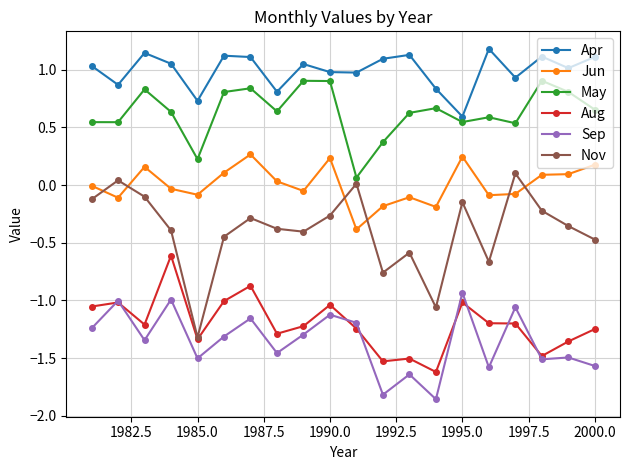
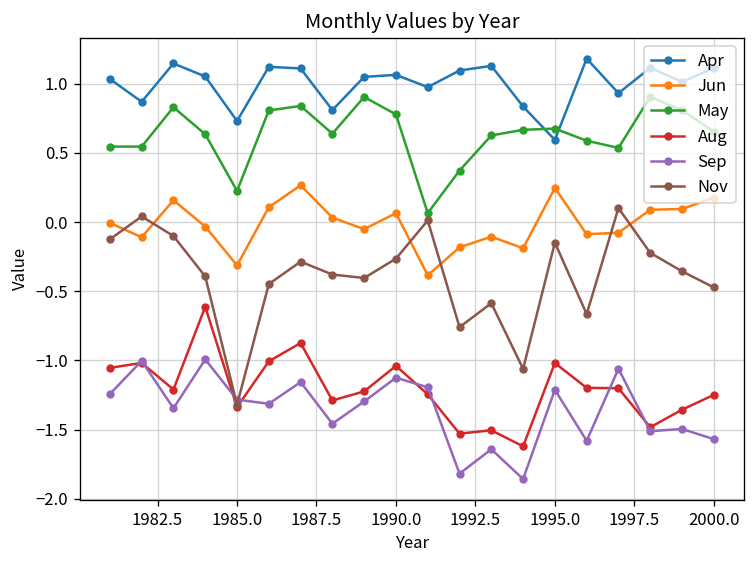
  {
    "Apr": {
      "1985.0": 0.73,
-     "1990.0": 0.98,
+     "1990.0": 1.06,
      "1995.0": 0.59
    },
    "Jun": {
-     "1985.0": -0.08,
-     "1990.0": 0.23,
+     "1985.0": -0.31,
+     "1990.0": 0.06,
      "1995.0": 0.25
    },
    "May": {
      "1985.0": 0.22,
-     "1990.0": 0.90,
-     "1995.0": 0.55
+     "1990.0": 0.78,
+     "1995.0": 0.68
    },
    "Aug": {
      "1990.0": -1.04,
      "1995.0": -1.02,
      "2000.0": -1.25
    },
    "Sep": {
-     "1985.0": -1.50,
+     "1985.0": -1.28,
      "1990.0": -1.12,
-     "1995.0": -0.93,
+     "1995.0": -1.21,
      "2000.0": -1.57
    },
    "Nov": {
      "1990.0": -0.26,
      "1995.0": -0.15,
      "2000.0": -0.47
    }
  }
